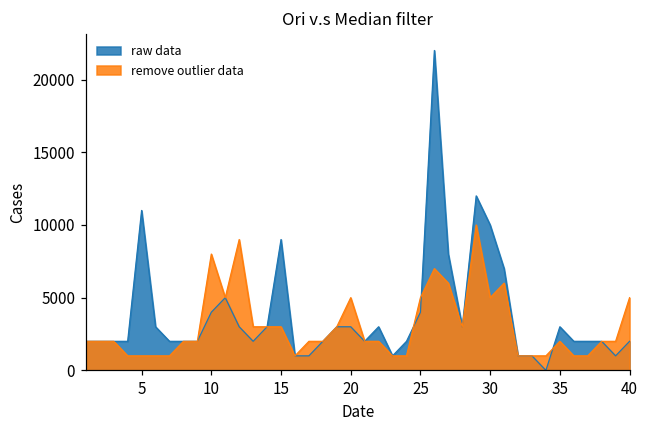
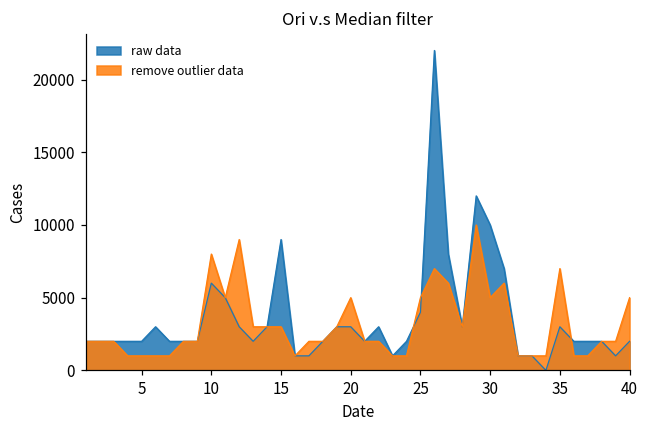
  {
    "raw data": {
-     "5": 11000,
-     "10": 4000,
+     "5": 2000,
+     "10": 6000,
      "15": 9000,
      "20": 3000,
      "25": 4000,
      "30": 10000,
      "35": 3000,
      "40": 2000
    },
    "remove outlier data": {
      "5": 1000,
      "10": 8000,
      "15": 3000,
      "20": 5000,
      "25": 5000,
      "30": 5000,
-     "35": 2000,
+     "35": 7000,
      "40": 5000
    }
  }
